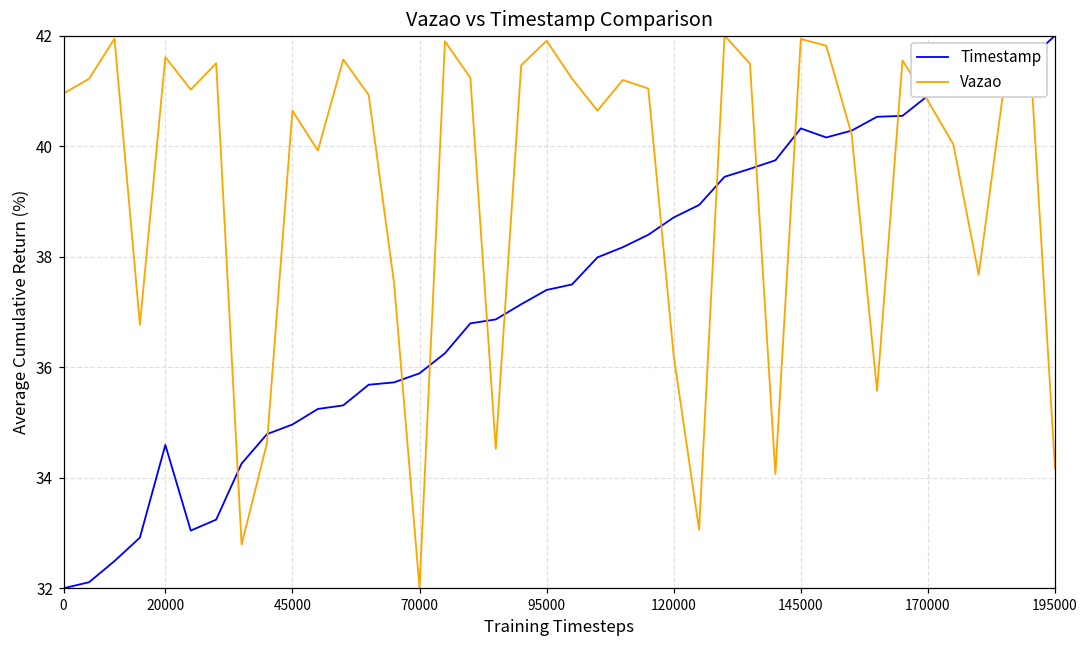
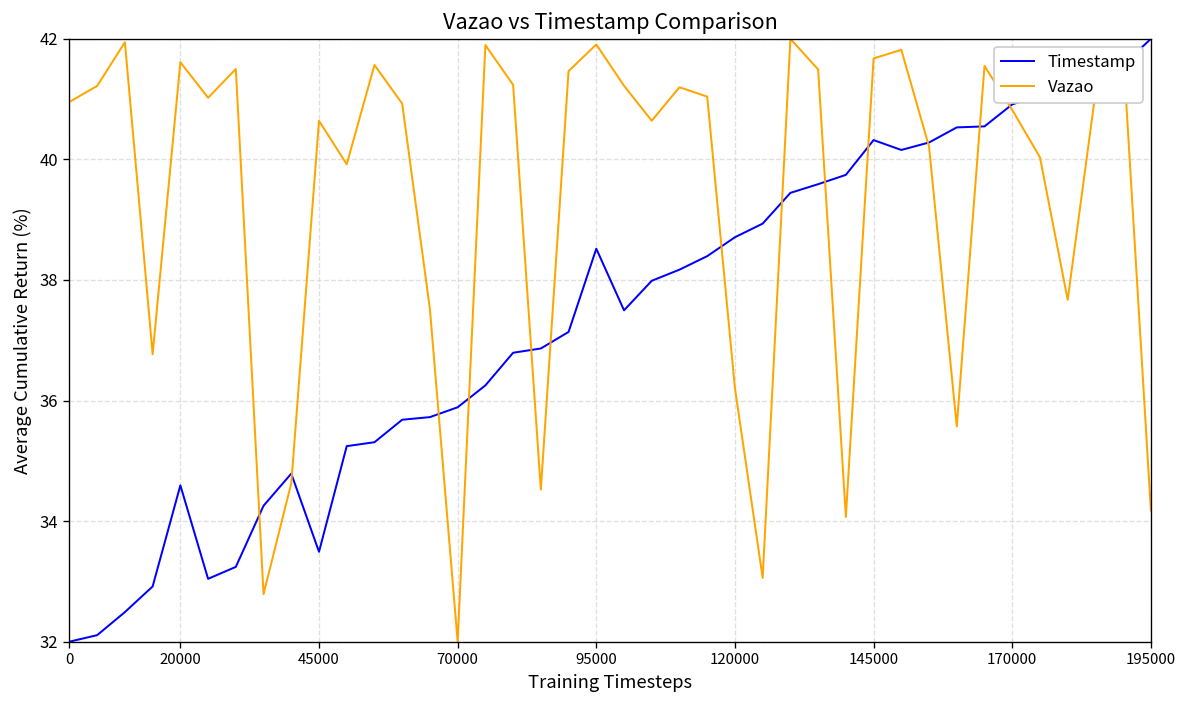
  {
    "Timestamp": {
      "0": 32.0,
      "20000": 34.6,
-     "45000": 35.0,
+     "45000": 33.5,
      "70000": 35.9,
-     "95000": 37.4,
+     "95000": 38.5,
      "120000": 38.7,
      "145000": 40.3,
      "170000": 40.9,
      "195000": 42.0
    },
    "Vazao": {
      "0": 41.0,
      "20000": 41.6,
      "45000": 40.6,
      "70000": 32.0,
      "95000": 41.9,
      "120000": 36.2,
-     "145000": 41.9,
+     "145000": 41.7,
      "170000": 40.8,
      "195000": 34.2
    }
  }
